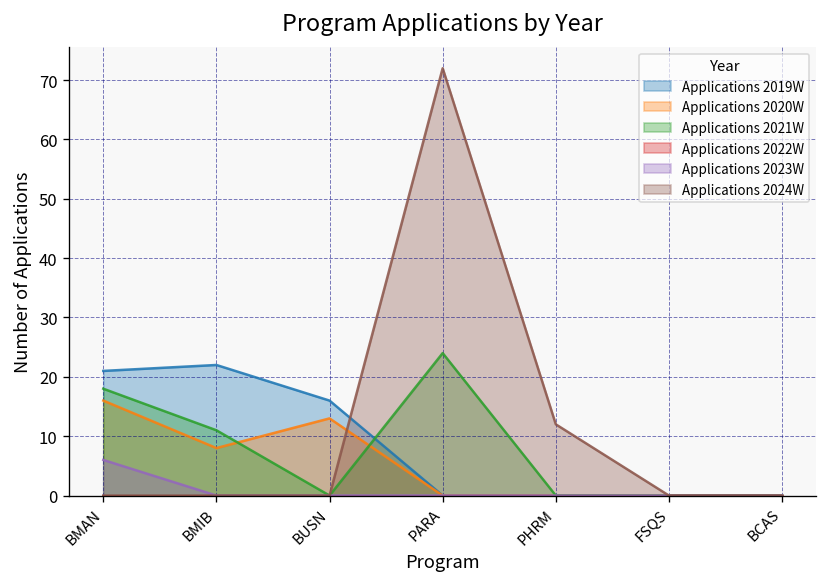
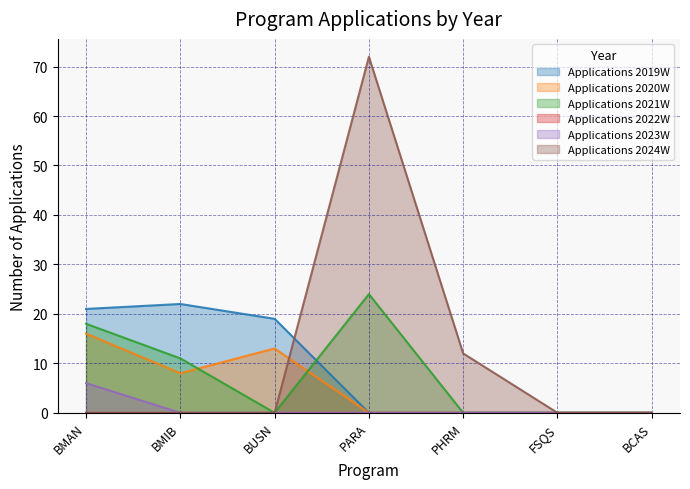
  {
    "Applications 2019W": {
      "BMAN": 21,
      "BMIB": 22,
-     "BUSN": 16
+     "BUSN": 19
    },
    "Applications 2021W": {
      "BMAN": 18,
      "BMIB": 11,
      "PARA": 24
    },
    "Applications 2023W": {
      "BMAN": 6
    }
  }
